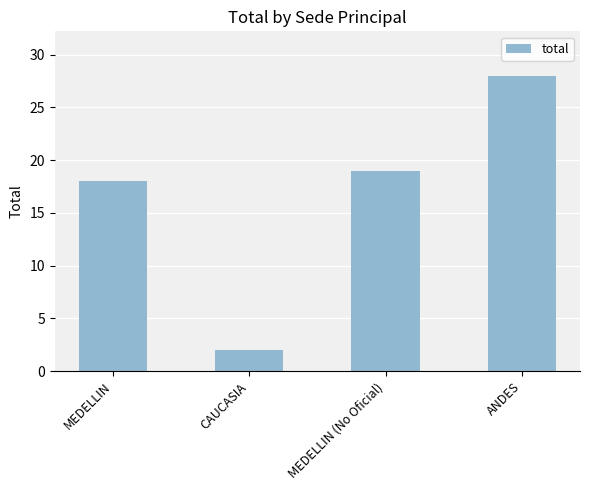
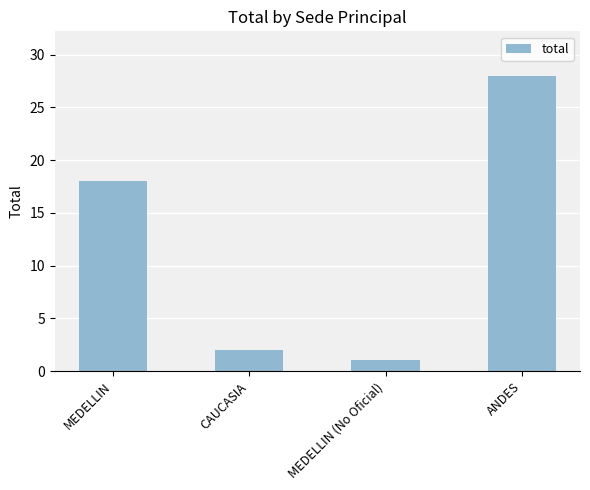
  {
    "MEDELLIN": 18,
    "CAUCASIA": 2,
-   "MEDELLIN (No Oficial)": 19,
+   "MEDELLIN (No Oficial)": 1,
    "ANDES": 28
  }
